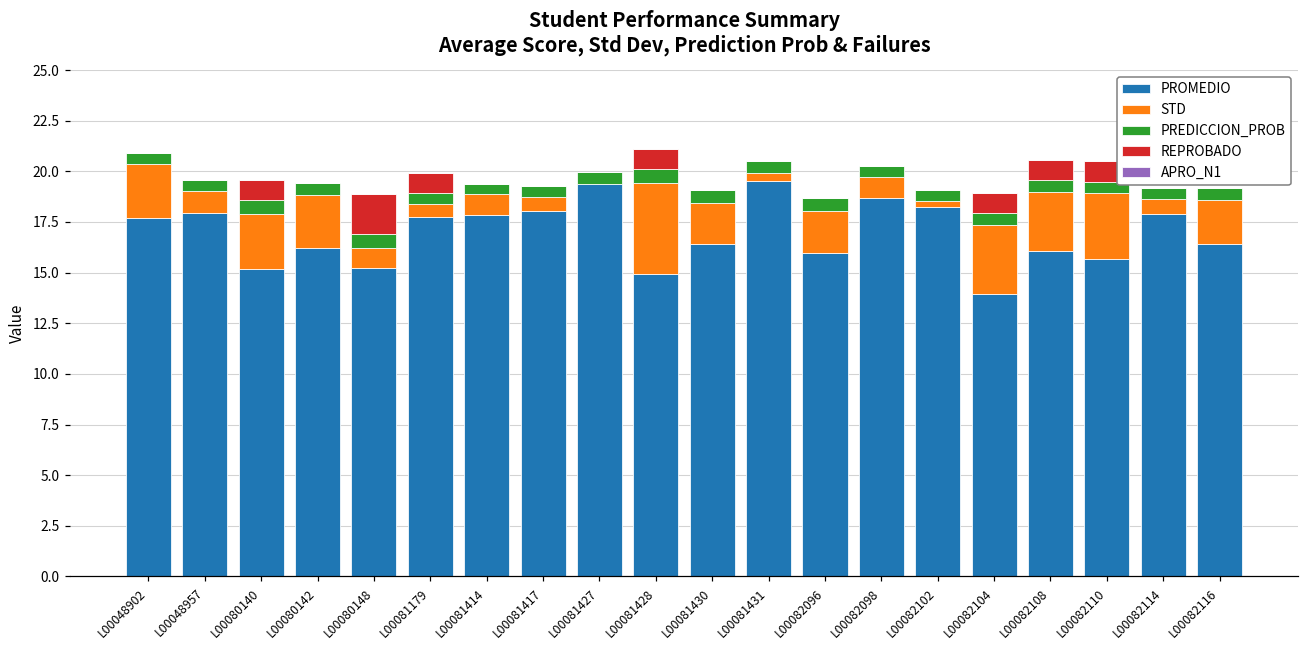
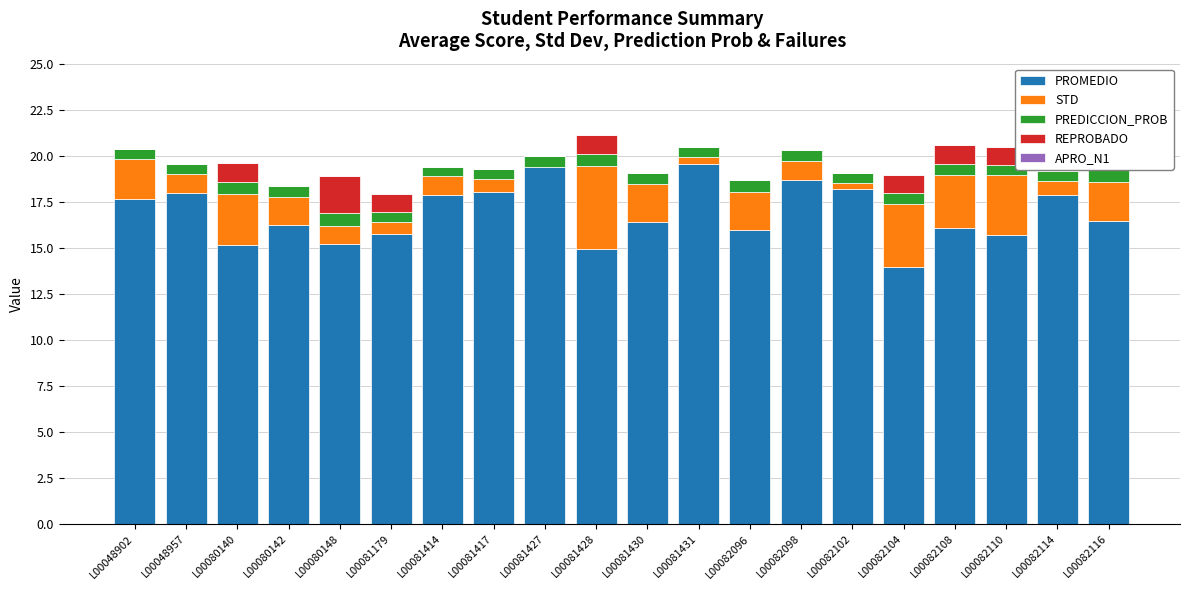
  {
    "PROMEDIO": {
      "L00048902": 17.7,
      "L00048957": 18.0,
      "L00080140": 15.2,
      "L00080142": 16.2,
      "L00080148": 15.2,
-     "L00081179": 17.8,
+     "L00081179": 15.8,
      "L00081414": 17.9,
      "L00081417": 18.0,
      "L00081427": 19.4,
      "L00081428": 14.9,
      "L00081430": 16.4,
      "L00081431": 19.5,
      "L00082096": 16.0,
      "L00082098": 18.7,
      "L00082102": 18.2,
      "L00082104": 13.9,
      "L00082108": 16.1,
      "L00082110": 15.7,
      "L00082114": 17.9,
      "L00082116": 16.4
    },
    "STD": {
-     "L00048902": 2.7,
+     "L00048902": 2.2,
      "L00048957": 1.1,
      "L00080140": 2.7,
-     "L00080142": 2.6,
+     "L00080142": 1.5,
      "L00080148": 1.0,
      "L00081179": 0.6,
      "L00081414": 1.0,
      "L00081417": 0.7,
      "L00081427": 0.0,
      "L00081428": 4.5,
      "L00081430": 2.1,
      "L00081431": 0.4,
      "L00082096": 2.1,
      "L00082098": 1.0,
      "L00082102": 0.3,
      "L00082104": 3.4,
      "L00082108": 2.9,
      "L00082110": 3.3,
      "L00082114": 0.7,
      "L00082116": 2.2
    },
    "PREDICCION_PROB": {
      "L00048902": 0.5,
      "L00048957": 0.5,
      "L00080140": 0.7,
      "L00080142": 0.6,
      "L00080148": 0.7,
      "L00081179": 0.5,
      "L00081414": 0.5,
      "L00081417": 0.5,
      "L00081427": 0.6,
      "L00081428": 0.7,
      "L00081430": 0.6,
      "L00081431": 0.6,
      "L00082096": 0.6,
      "L00082098": 0.6,
      "L00082102": 0.5,
      "L00082104": 0.6,
      "L00082108": 0.6,
      "L00082110": 0.6,
      "L00082114": 0.5,
      "L00082116": 0.6
    },
    "APRO_N1": {
      "L00048902": 0.0,
      "L00048957": 0.0,
      "L00080142": 0.0,
      "L00081414": 0.0,
      "L00081417": 0.0,
      "L00081427": 0.0,
      "L00081430": 0.0,
      "L00081431": 0.0,
      "L00082096": 0.0,
      "L00082098": 0.0,
      "L00082102": 0.0,
      "L00082114": 0.0,
      "L00082116": 0.0
    }
  }
